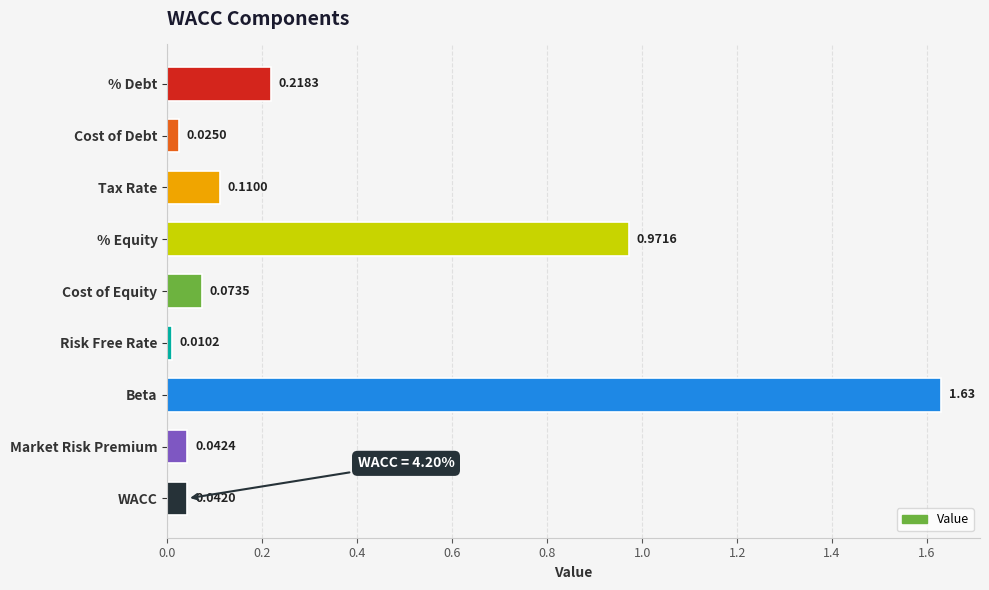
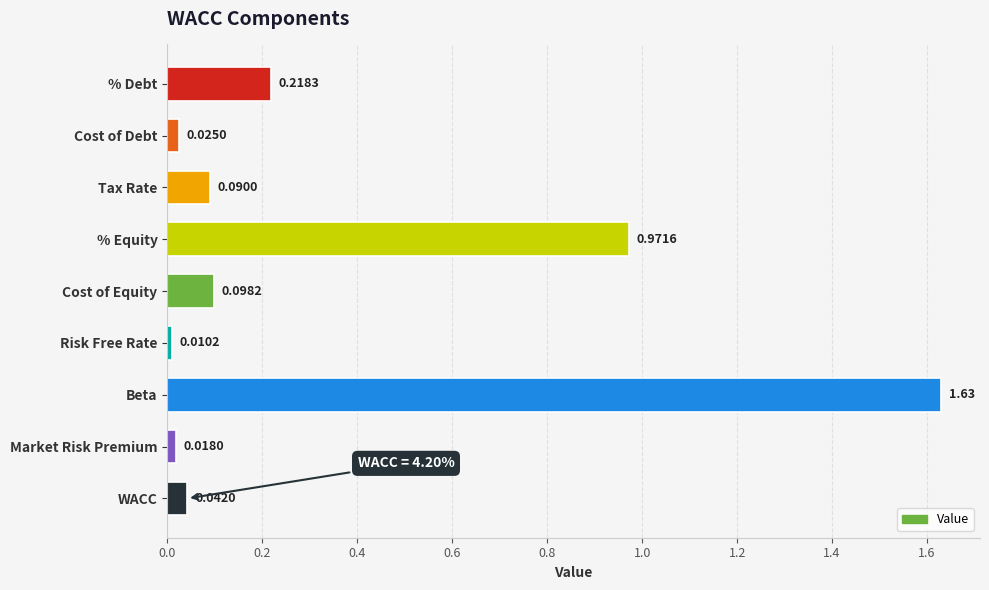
  {
    "% Debt": 0.2183,
    "Cost of Debt": 0.0250,
-   "Tax Rate": 0.1100,
+   "Tax Rate": 0.0900,
    "% Equity": 0.9716,
-   "Cost of Equity": 0.0735,
+   "Cost of Equity": 0.0982,
    "Risk Free Rate": 0.0102,
    "Beta": 1.63,
-   "Market Risk Premium": 0.0424,
+   "Market Risk Premium": 0.0180,
    "WACC": 0.0420
  }
